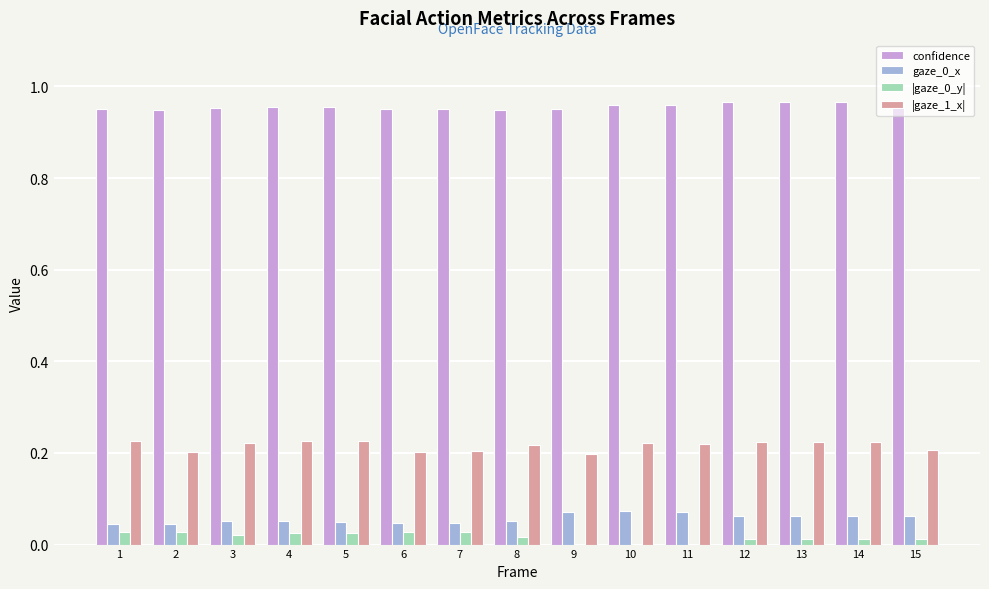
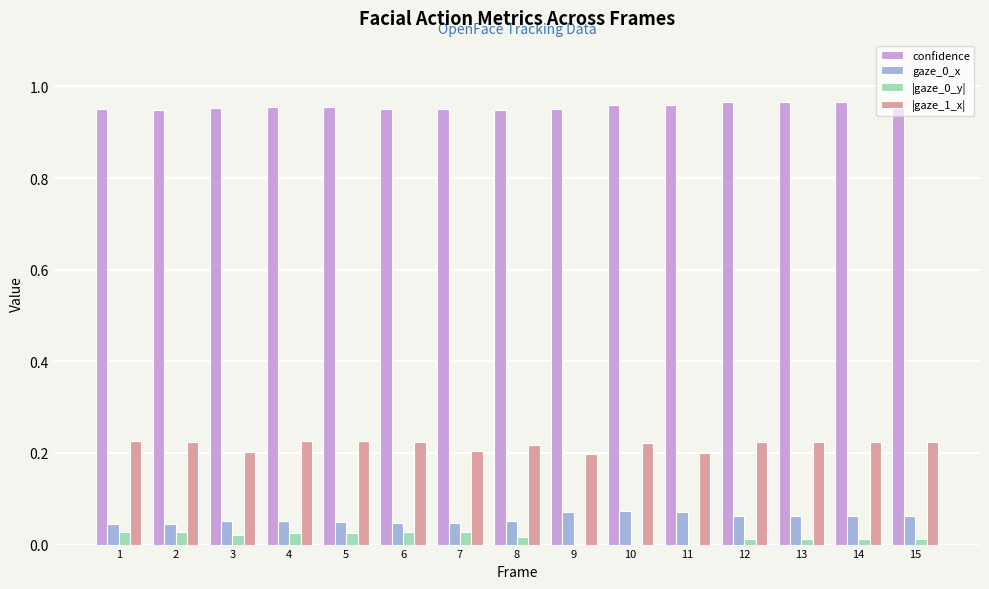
  {
    "|gaze_1_x|": {
      "1": 0.23,
-     "2": 0.20,
-     "3": 0.22,
+     "2": 0.22,
+     "3": 0.20,
      "4": 0.23,
      "5": 0.23,
-     "6": 0.20,
+     "6": 0.22,
      "7": 0.20,
      "8": 0.22,
      "9": 0.20,
      "10": 0.22,
-     "11": 0.22,
+     "11": 0.20,
      "12": 0.22,
      "13": 0.22,
      "14": 0.22,
-     "15": 0.21
+     "15": 0.22
    }
  }
